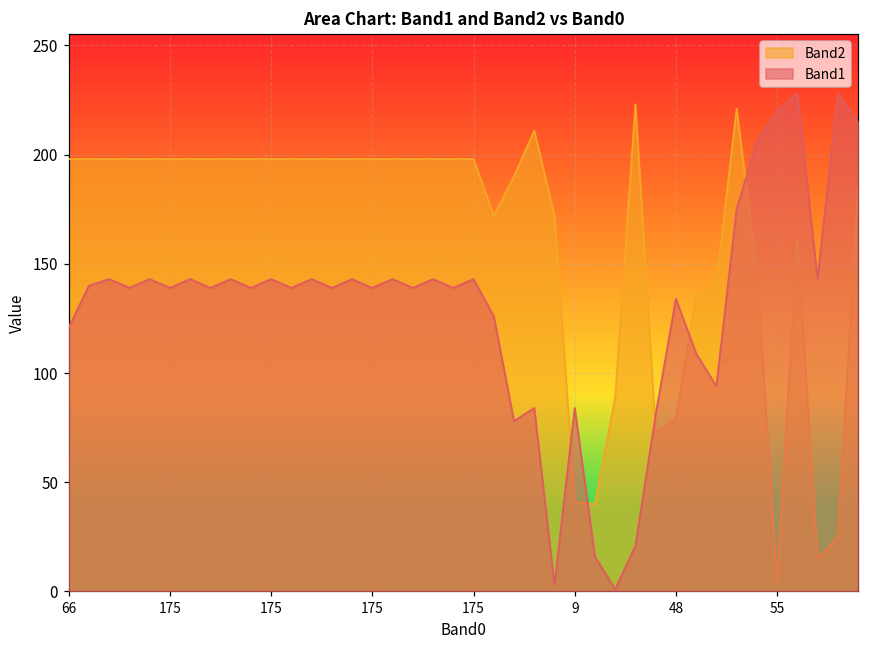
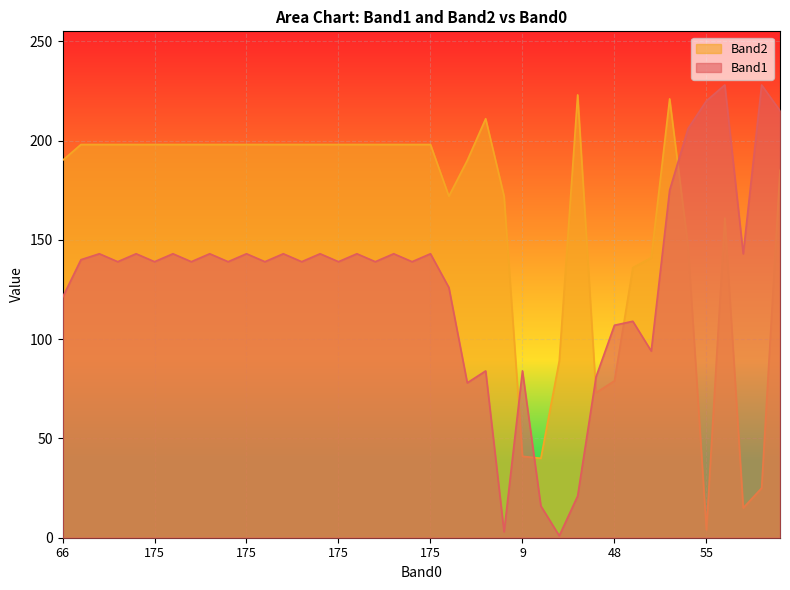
  {
    "Band2": {
-     "66": 198,
+     "66": 190,
      "48": 79,
      "55": 4
    },
    "Band1": {
      "66": 121,
-     "48": 134,
+     "48": 107,
      "55": 220
    }
  }
